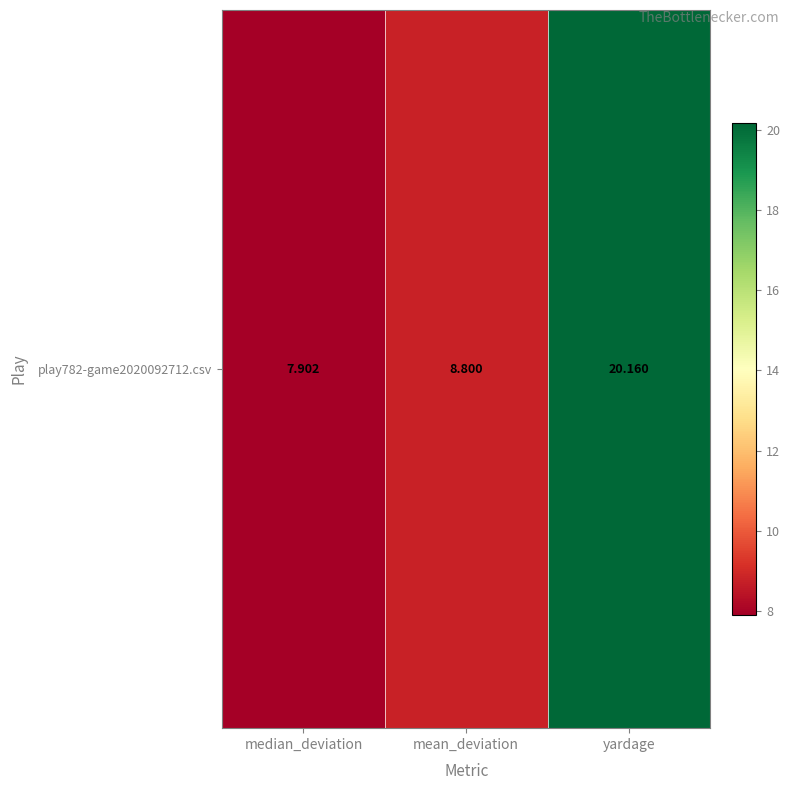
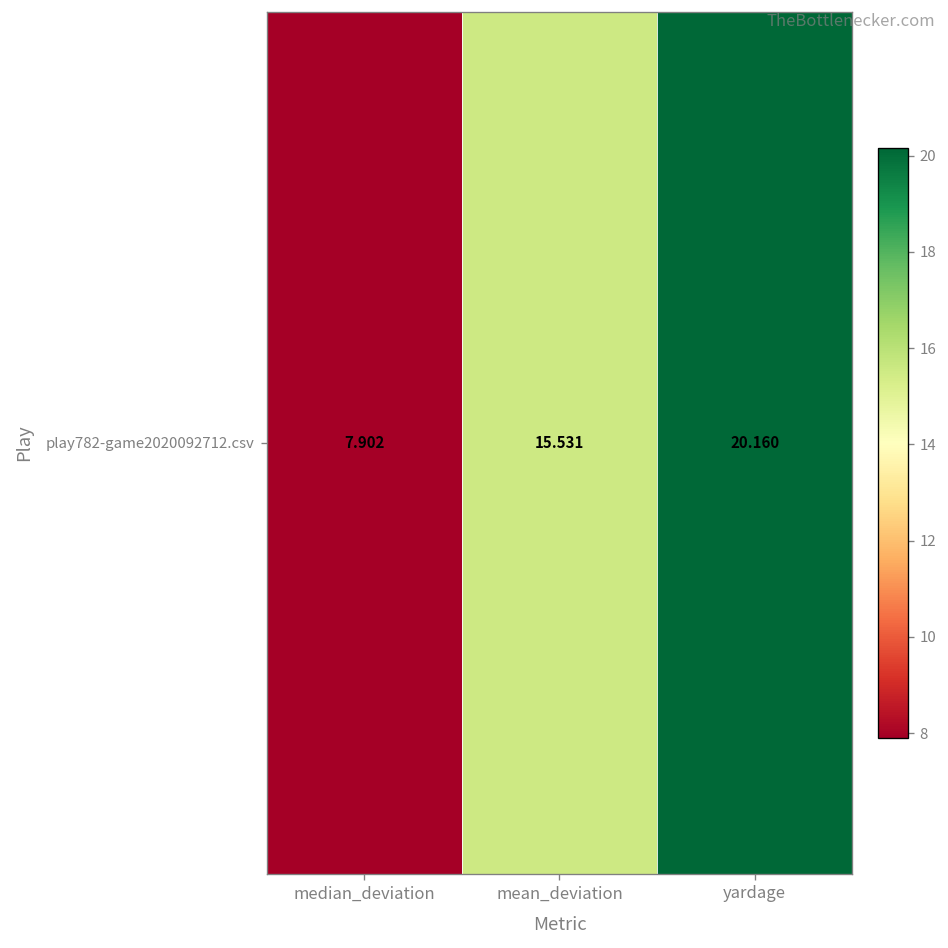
  {
    "play782-game2020092712.csv": {
      "median_deviation": 7.902,
-     "mean_deviation": 8.800,
+     "mean_deviation": 15.531,
      "yardage": 20.160
    }
  }
